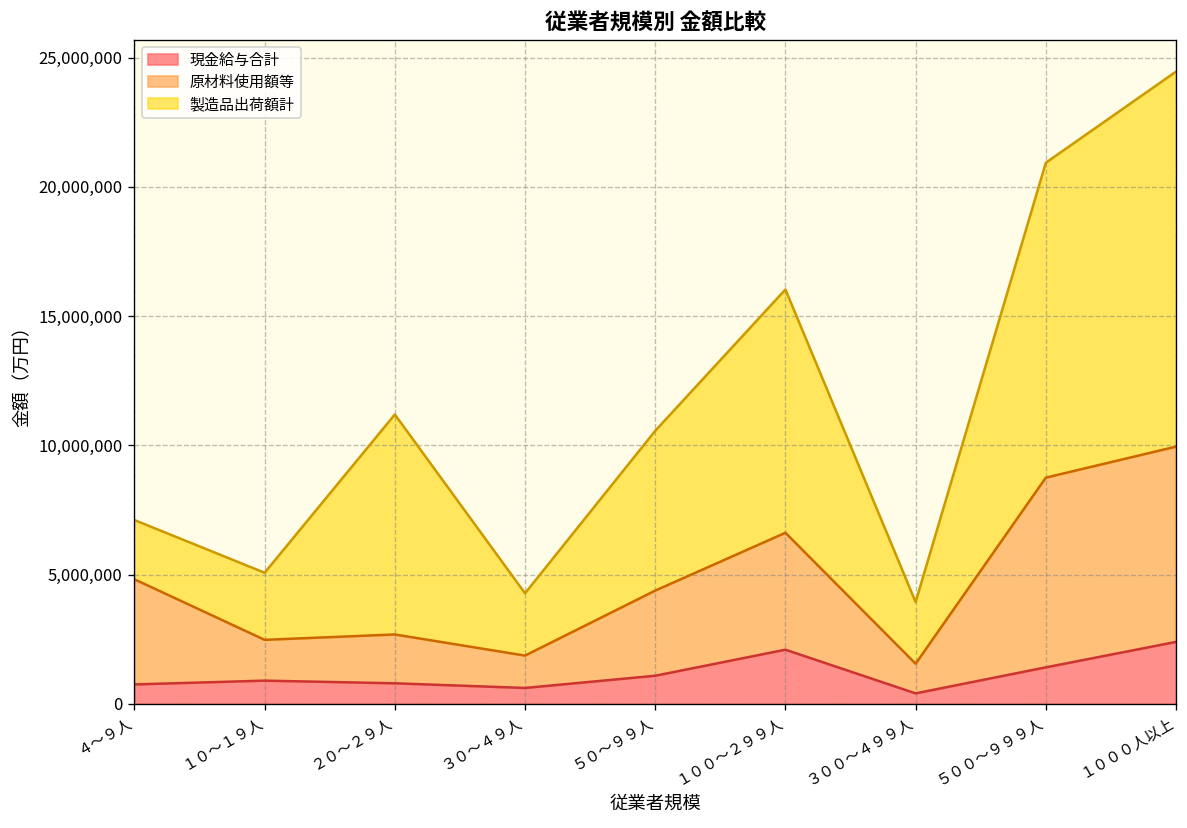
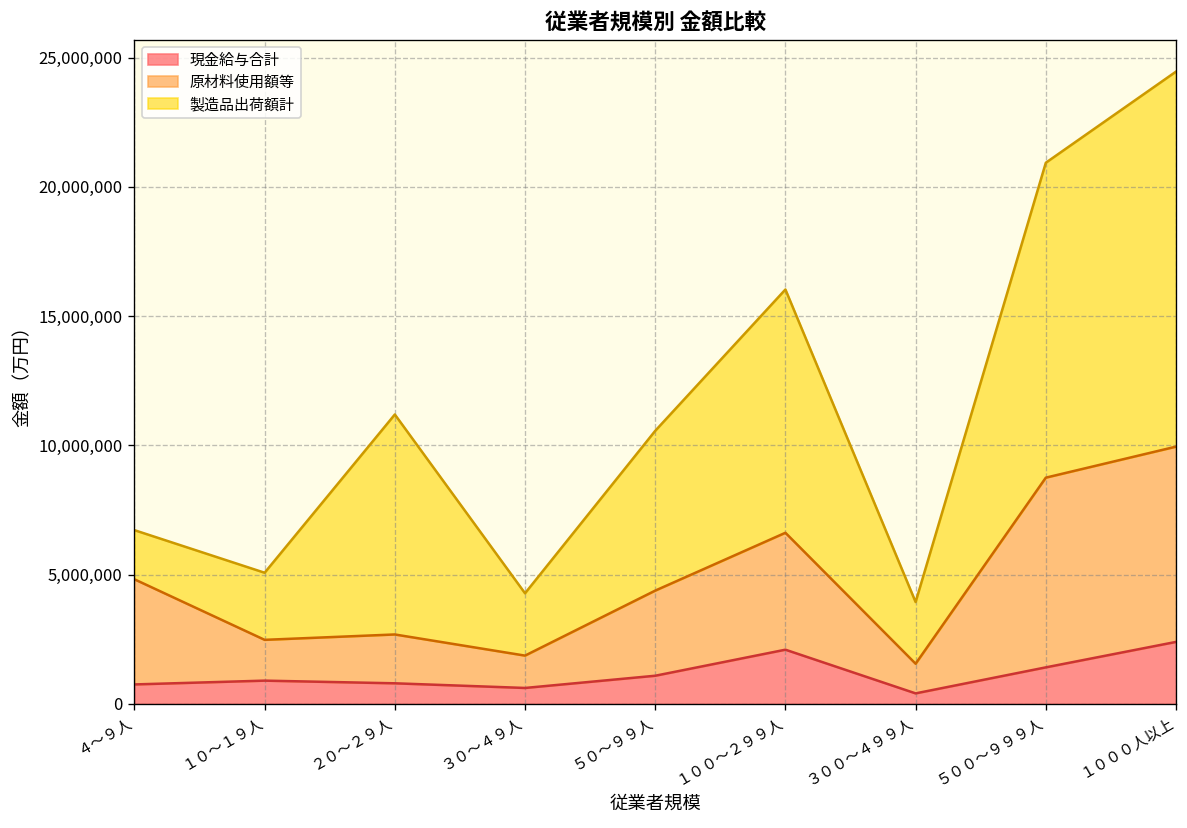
  {
    "現金給与合計": {
      "４～９人": "700,000",
      "１０～１９人": "900,000",
      "２０～２９人": "800,000",
      "３０～４９人": "600,000",
      "５０～９９人": "1,100,000",
      "１００～２９９人": "2,100,000",
      "３００～４９９人": "400,000",
      "５００～９９９人": "1,400,000",
      "１０００人以上": "2,400,000"
    },
    "原材料使用額等": {
      "４～９人": "4,100,000",
      "１０～１９人": "1,600,000",
      "２０～２９人": "1,900,000",
      "３０～４９人": "1,300,000",
      "５０～９９人": "3,300,000",
      "１００～２９９人": "4,500,000",
      "３００～４９９人": "1,100,000",
      "５００～９９９人": "7,300,000",
      "１０００人以上": "7,600,000"
    },
    "製造品出荷額計": {
-     "４～９人": "2,300,000",
+     "４～９人": "1,900,000",
      "１０～１９人": "2,600,000",
      "２０～２９人": "8,500,000",
      "３０～４９人": "2,400,000",
      "５０～９９人": "6,200,000",
      "１００～２９９人": "9,400,000",
      "３００～４９９人": "2,400,000",
      "５００～９９９人": "12,200,000",
      "１０００人以上": "14,500,000"
    }
  }
